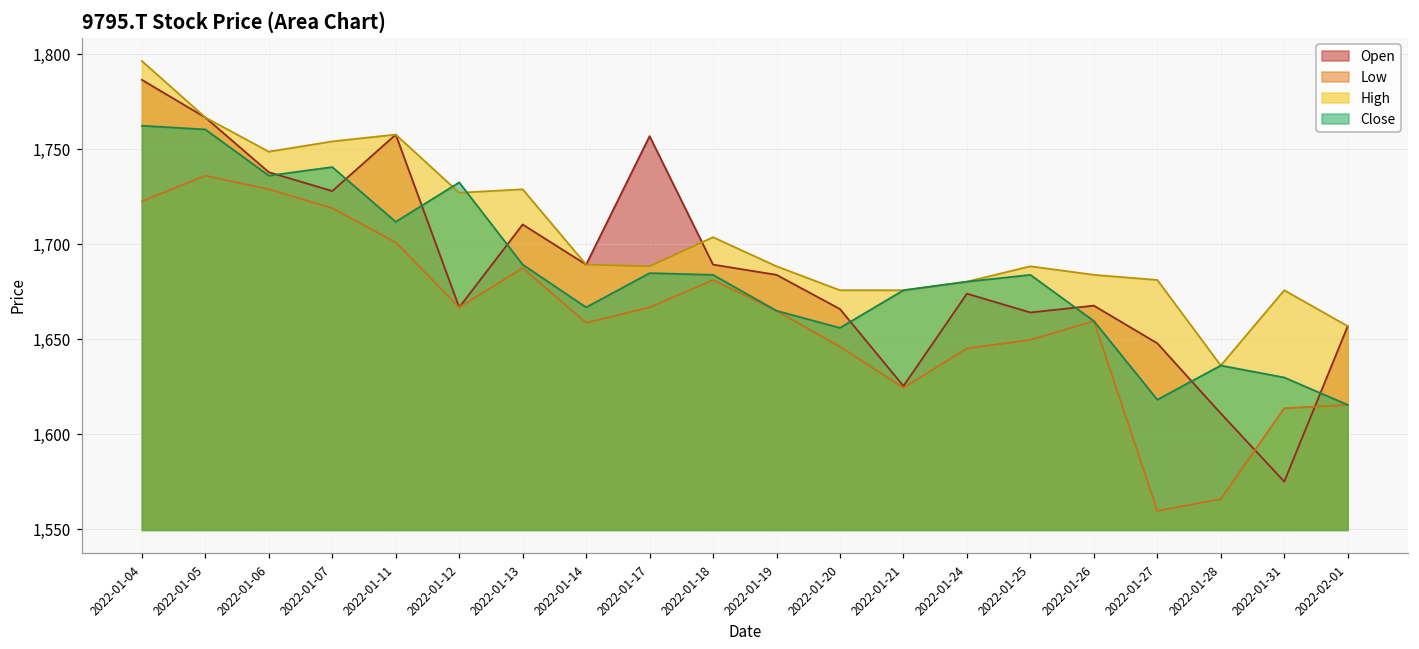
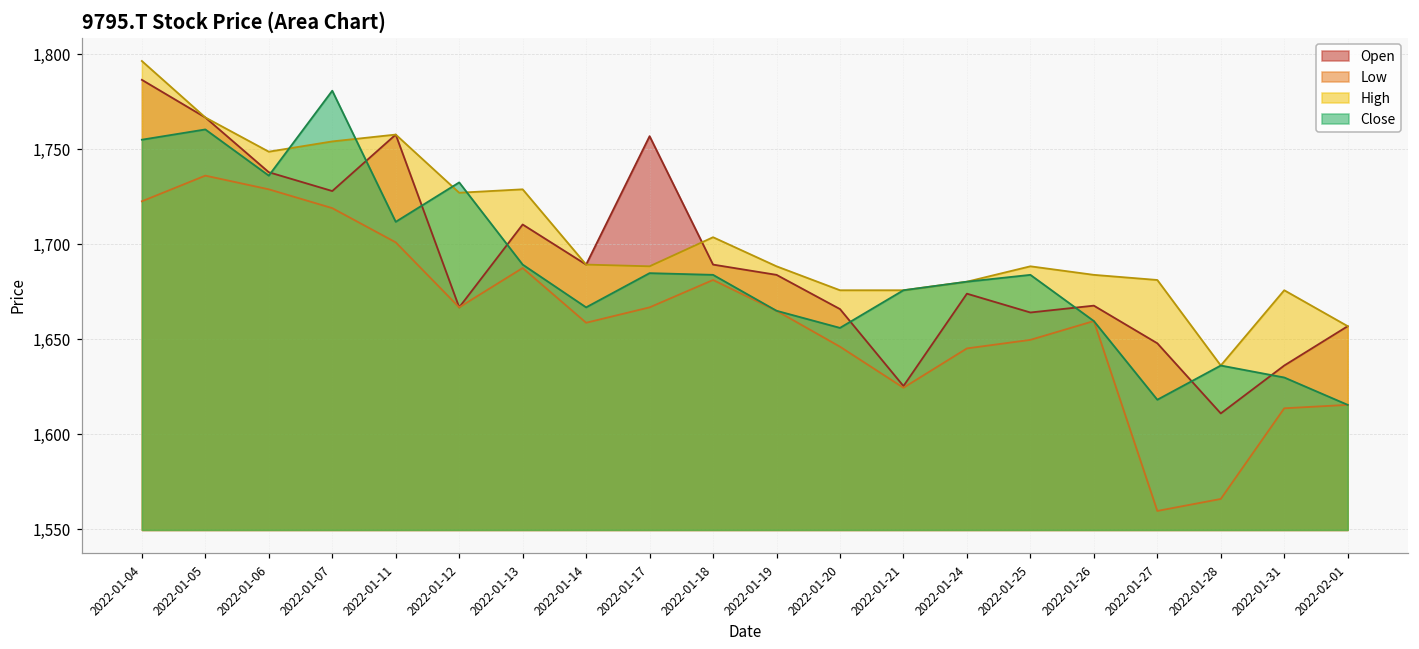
  {
    "Open": {
      "2022-01-04": "1,786",
      "2022-01-06": "1,738",
      "2022-01-07": "1,728",
      "2022-01-13": "1,710",
      "2022-01-17": "1,757",
      "2022-01-18": "1,689",
      "2022-01-19": "1,684",
      "2022-01-20": "1,666",
      "2022-01-24": "1,674",
      "2022-01-25": "1,664",
      "2022-01-26": "1,668",
      "2022-01-27": "1,648",
      "2022-01-28": "1,611",
-     "2022-01-31": "1,575"
+     "2022-01-31": "1,636"
    },
    "Close": {
-     "2022-01-04": "1,762",
+     "2022-01-04": "1,755",
      "2022-01-05": "1,760",
      "2022-01-06": "1,736",
-     "2022-01-07": "1,741",
+     "2022-01-07": "1,781",
      "2022-01-11": "1,712",
      "2022-01-12": "1,732",
      "2022-01-13": "1,689",
      "2022-01-14": "1,667",
      "2022-01-17": "1,685",
      "2022-01-18": "1,684",
      "2022-01-20": "1,656",
      "2022-01-25": "1,684",
      "2022-01-27": "1,618",
      "2022-01-31": "1,630"
    }
  }
